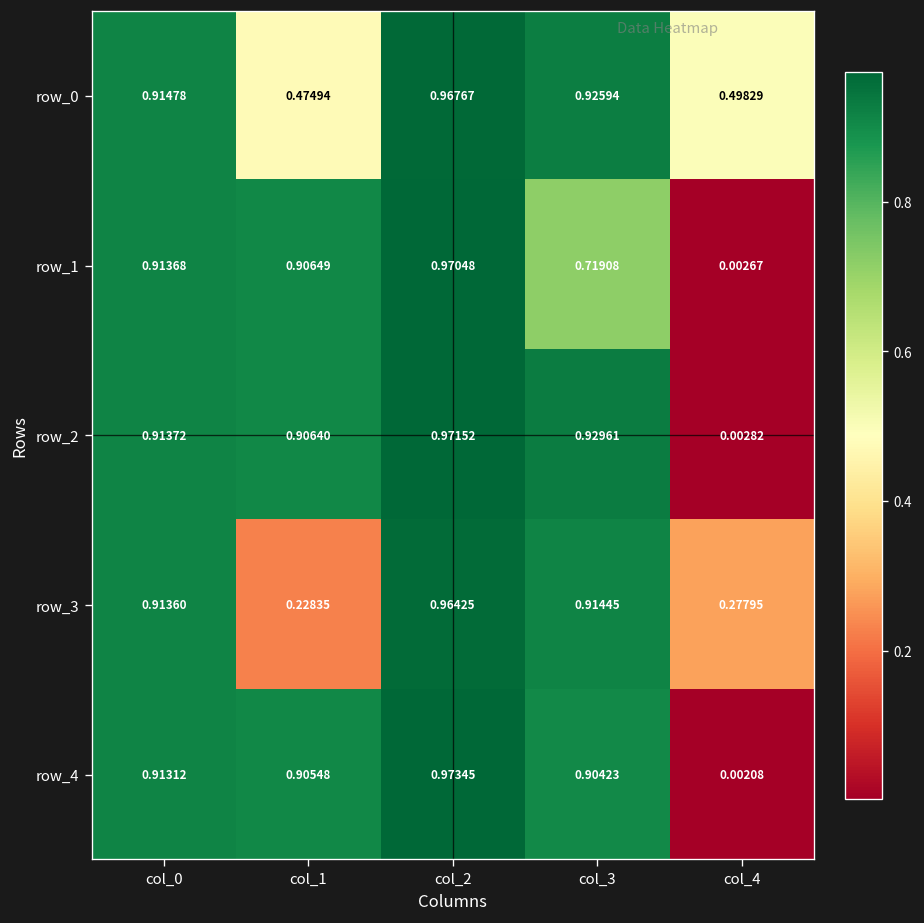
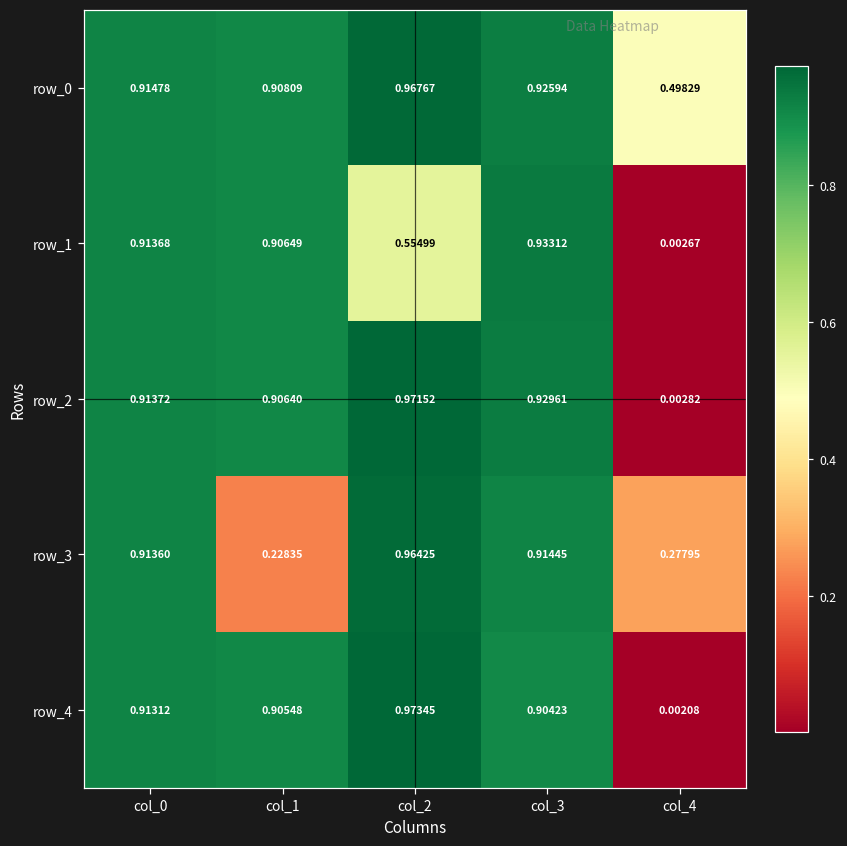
  {
    "row_0": {
      "col_0": 0.91478,
-     "col_1": 0.47494,
+     "col_1": 0.90809,
      "col_2": 0.96767,
      "col_3": 0.92594,
      "col_4": 0.49829
    },
    "row_1": {
      "col_0": 0.91368,
      "col_1": 0.90649,
-     "col_2": 0.97048,
-     "col_3": 0.71908,
+     "col_2": 0.55499,
+     "col_3": 0.93312,
      "col_4": 0.00267
    },
    "row_2": {
      "col_0": 0.91372,
      "col_1": 0.90640,
      "col_2": 0.97152,
      "col_3": 0.92961,
      "col_4": 0.00282
    },
    "row_3": {
      "col_0": 0.91360,
      "col_1": 0.22835,
      "col_2": 0.96425,
      "col_3": 0.91445,
      "col_4": 0.27795
    },
    "row_4": {
      "col_0": 0.91312,
      "col_1": 0.90548,
      "col_2": 0.97345,
      "col_3": 0.90423,
      "col_4": 0.00208
    }
  }
